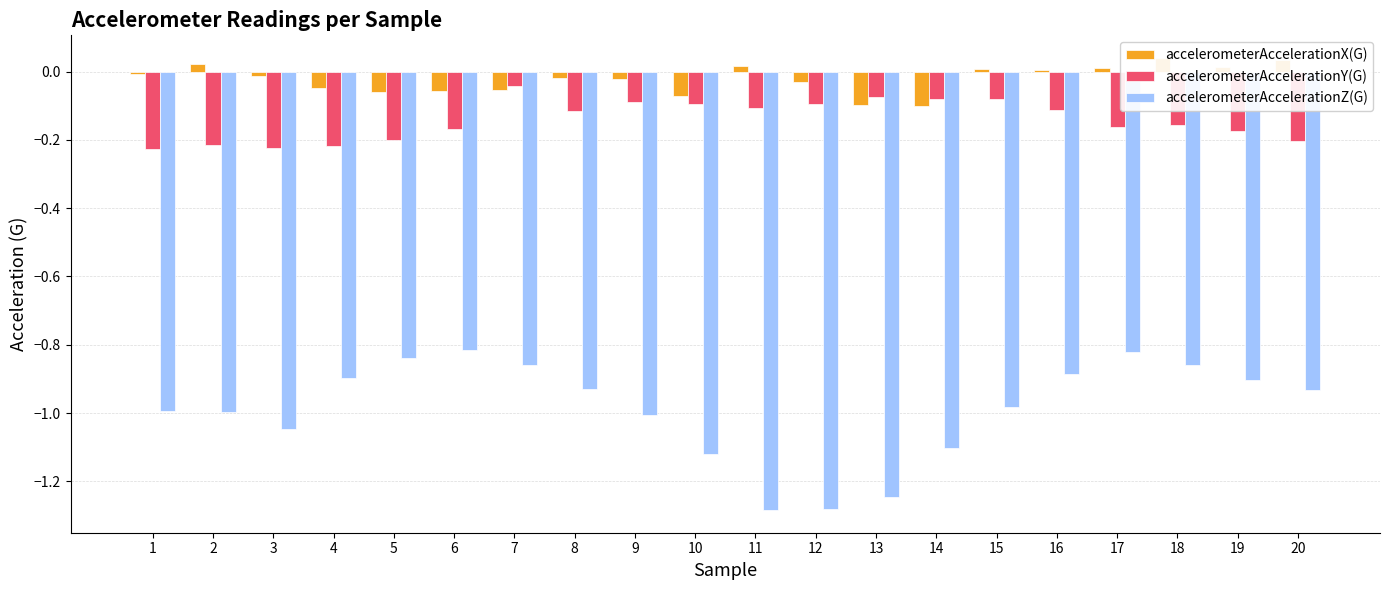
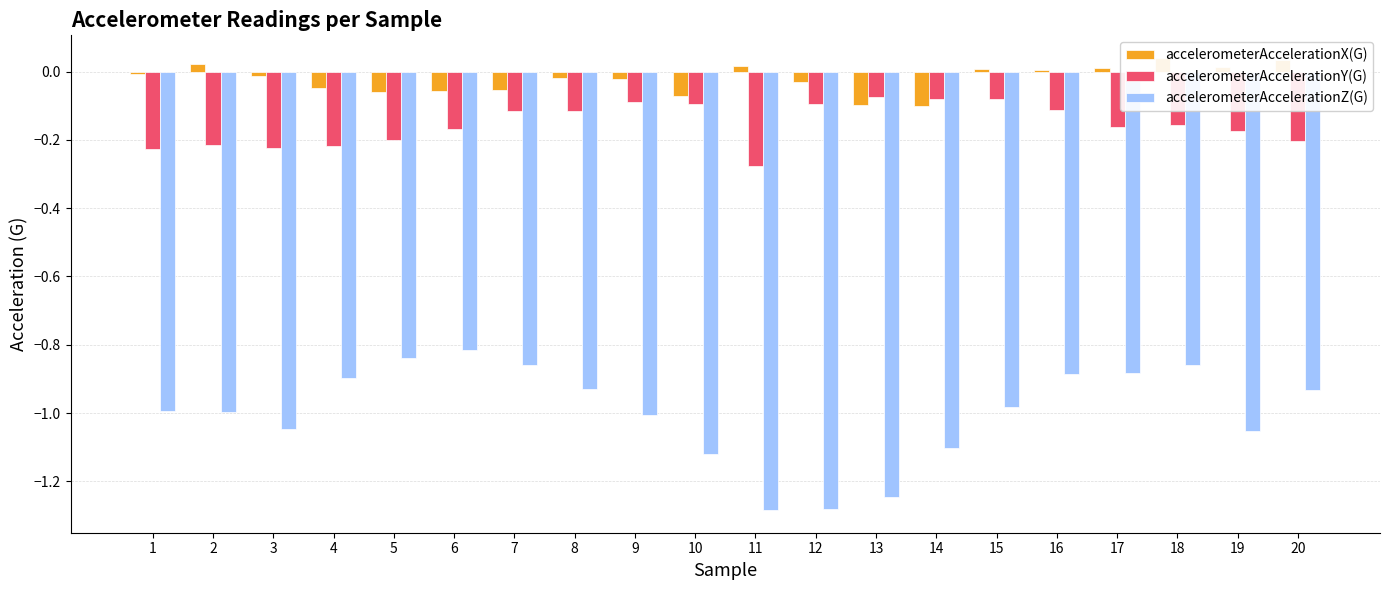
  {
    "accelerometerAccelerationX(G)": {
      "2": 0.02,
      "3": -0.01,
      "4": -0.05,
      "5": -0.06,
      "6": -0.06,
      "7": -0.05,
      "8": -0.02,
      "9": -0.02,
      "10": -0.07,
      "11": 0.02,
      "12": -0.03,
      "13": -0.10,
      "14": -0.10,
      "15": 0.01,
      "17": 0.01
    },
    "accelerometerAccelerationY(G)": {
      "1": -0.23,
      "2": -0.21,
      "3": -0.22,
      "4": -0.22,
      "5": -0.20,
      "6": -0.17,
-     "7": -0.04,
+     "7": -0.12,
      "8": -0.12,
      "9": -0.09,
      "10": -0.09,
-     "11": -0.11,
+     "11": -0.28,
      "12": -0.09,
      "13": -0.07,
      "14": -0.08,
      "15": -0.08,
      "16": -0.11,
      "17": -0.16,
      "18": -0.16,
      "19": -0.17,
      "20": -0.20
    },
    "accelerometerAccelerationZ(G)": {
      "1": -0.99,
      "2": -1.00,
      "3": -1.05,
      "4": -0.90,
      "5": -0.84,
      "6": -0.82,
      "7": -0.86,
      "8": -0.93,
      "9": -1.00,
      "10": -1.12,
      "11": -1.28,
      "12": -1.28,
      "13": -1.25,
      "14": -1.10,
      "15": -0.98,
      "16": -0.89,
-     "17": -0.82,
+     "17": -0.88,
      "18": -0.86,
-     "19": -0.90,
+     "19": -1.05,
      "20": -0.93
    }
  }
